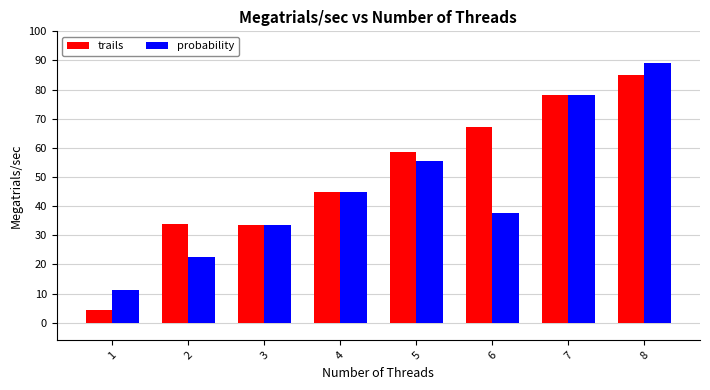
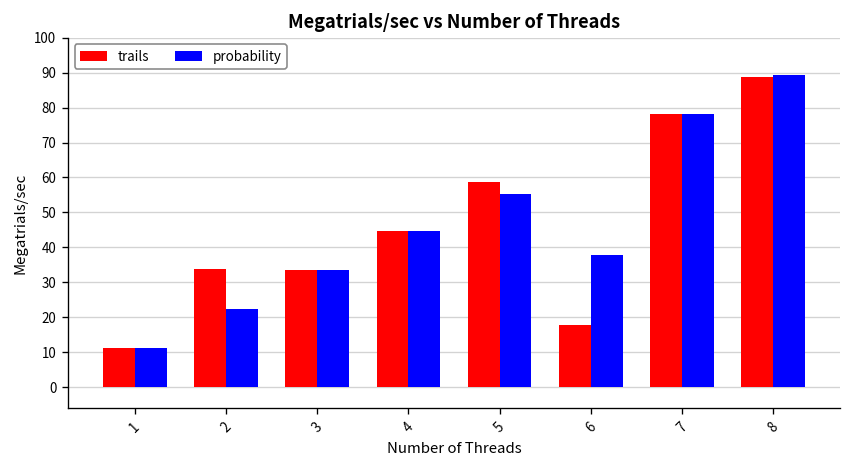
  {
    "trails": {
-     "1": 4,
+     "1": 11,
      "2": 34,
      "3": 34,
      "4": 45,
      "5": 59,
-     "6": 67,
+     "6": 18,
      "7": 78,
-     "8": 85
+     "8": 89
    },
    "probability": {
      "1": 11,
      "2": 22,
      "3": 34,
      "4": 45,
      "5": 55,
      "6": 38,
      "7": 78,
      "8": 89
    }
  }
